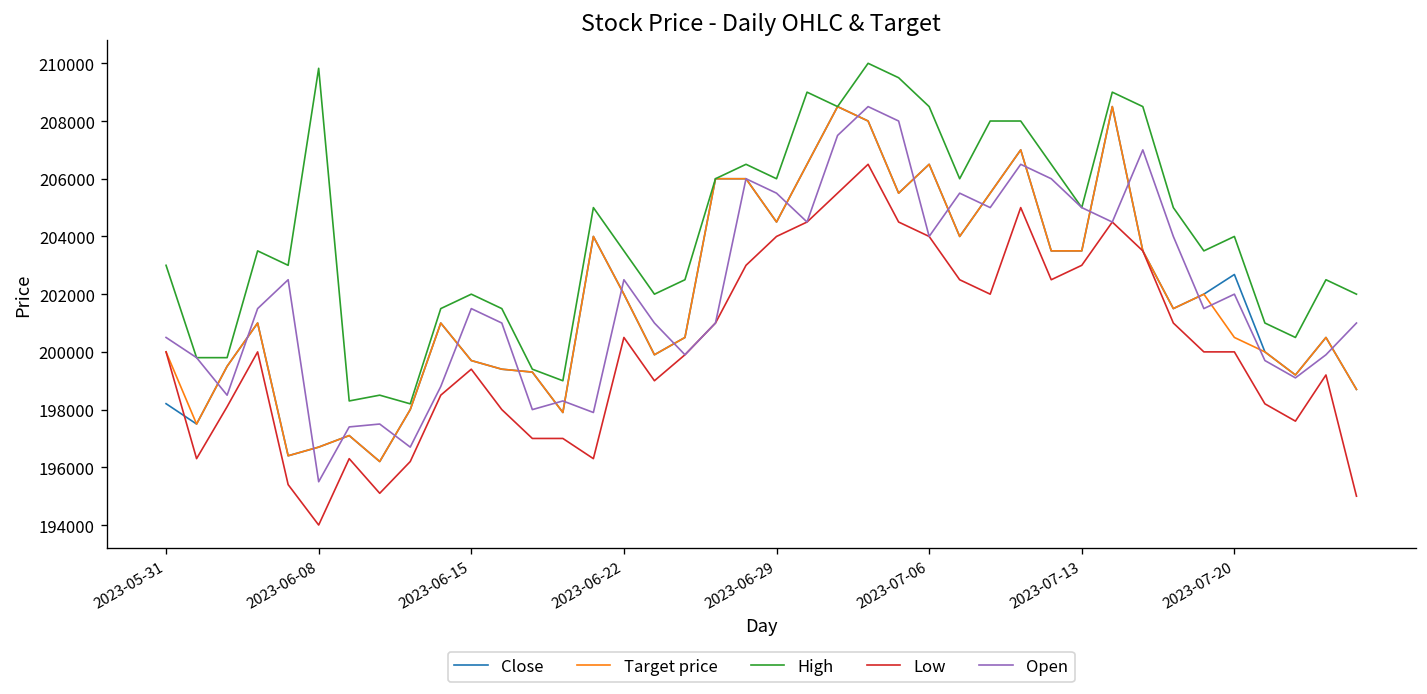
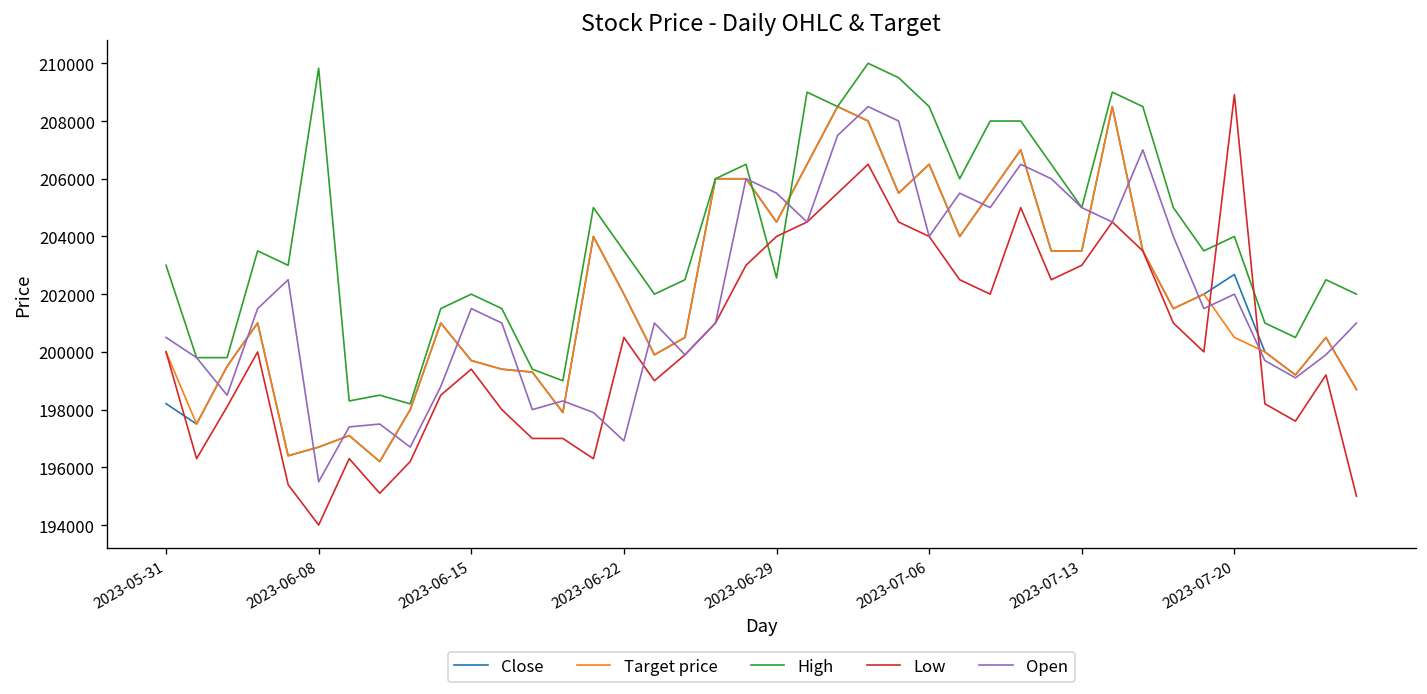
  {
    "Close": {
      "2023-05-31": 198200,
      "2023-07-20": 202700
    },
    "Target price": {
      "2023-07-20": 200500
    },
    "High": {
      "2023-05-31": 203000,
      "2023-06-08": 209800,
      "2023-06-15": 202000,
      "2023-06-22": 203500,
-     "2023-06-29": 206000,
+     "2023-06-29": 202600,
      "2023-07-06": 208500,
      "2023-07-20": 204000
    },
    "Low": {
      "2023-06-08": 194000,
      "2023-06-15": 199400,
      "2023-06-22": 200500,
      "2023-06-29": 204000,
      "2023-07-13": 203000,
-     "2023-07-20": 200000
+     "2023-07-20": 208900
    },
    "Open": {
      "2023-05-31": 200500,
      "2023-06-08": 195500,
      "2023-06-15": 201500,
-     "2023-06-22": 202500,
+     "2023-06-22": 196900,
      "2023-06-29": 205500,
      "2023-07-20": 202000
    }
  }
